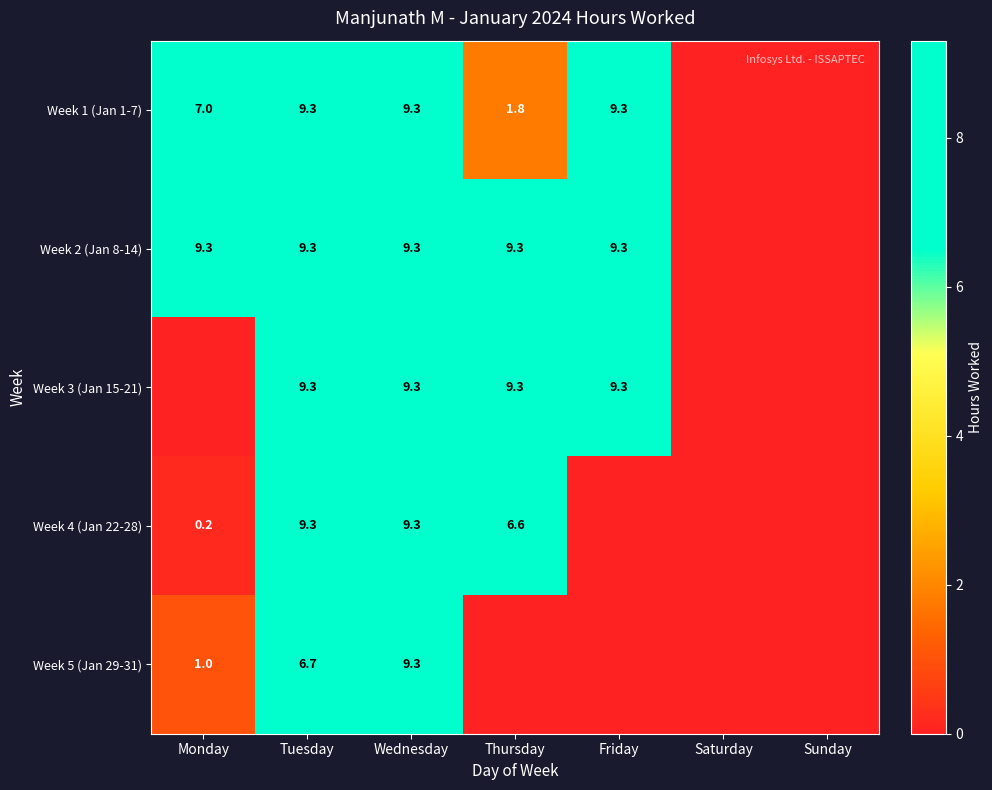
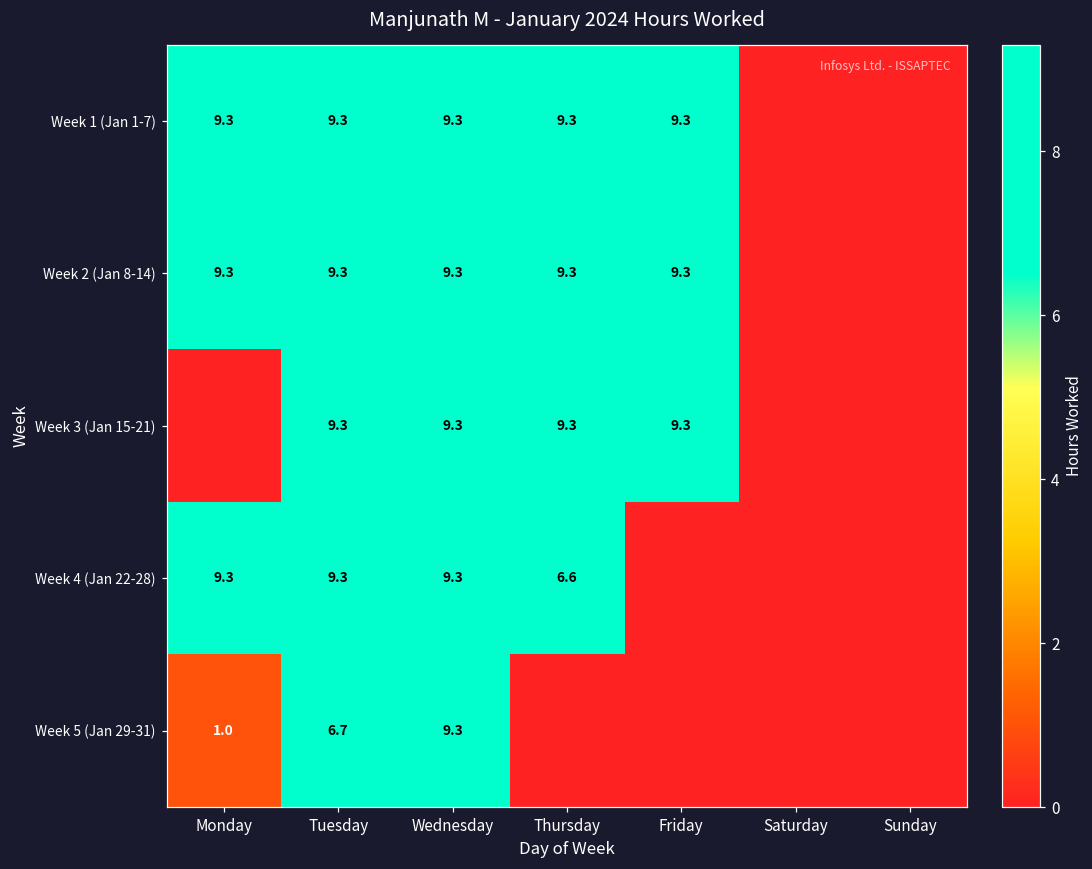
  {
    "Week 1 (Jan 1-7)": {
-     "Monday": 7.0,
+     "Monday": 9.3,
      "Tuesday": 9.3,
      "Wednesday": 9.3,
-     "Thursday": 1.8,
+     "Thursday": 9.3,
      "Friday": 9.3
    },
    "Week 2 (Jan 8-14)": {
      "Monday": 9.3,
      "Tuesday": 9.3,
      "Wednesday": 9.3,
      "Thursday": 9.3,
      "Friday": 9.3
    },
    "Week 3 (Jan 15-21)": {
      "Tuesday": 9.3,
      "Wednesday": 9.3,
      "Thursday": 9.3,
      "Friday": 9.3
    },
    "Week 4 (Jan 22-28)": {
-     "Monday": 0.2,
+     "Monday": 9.3,
      "Tuesday": 9.3,
      "Wednesday": 9.3,
      "Thursday": 6.6
    },
    "Week 5 (Jan 29-31)": {
      "Monday": 1.0,
      "Tuesday": 6.7,
      "Wednesday": 9.3
    }
  }
